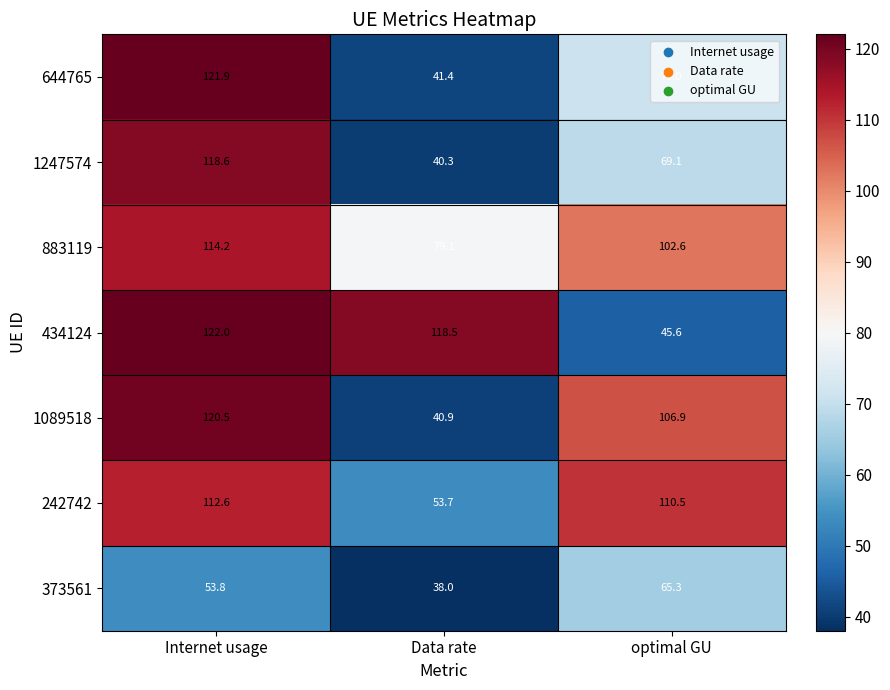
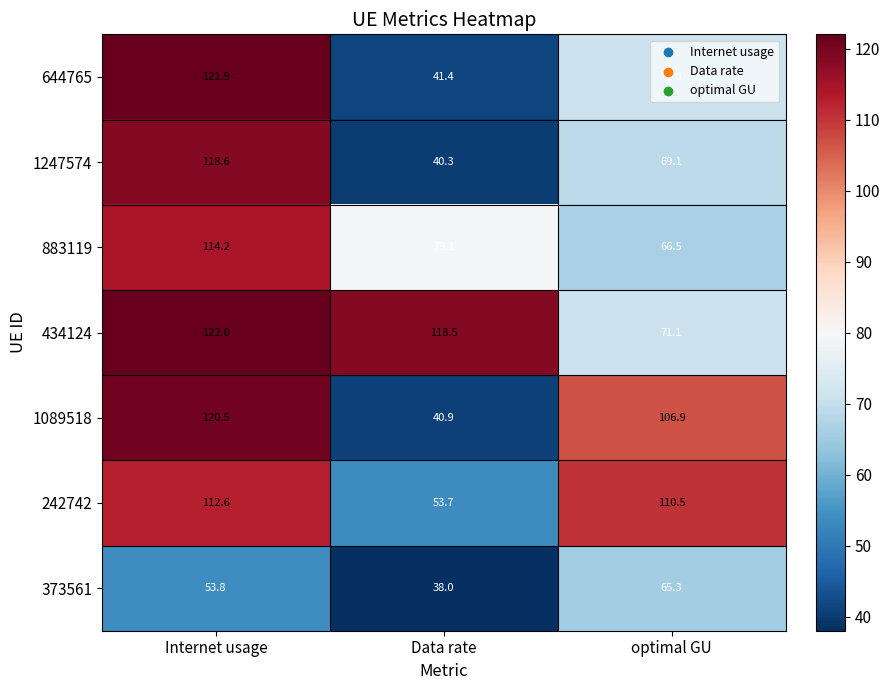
  {
    "644765": {
      "Internet usage": 121.9,
      "Data rate": 41.4
    },
    "1247574": {
      "Internet usage": 118.6,
      "Data rate": 40.3,
      "optimal GU": 69.1
    },
    "883119": {
      "Internet usage": 114.2,
-     "optimal GU": 102.6
+     "optimal GU": 66.5
    },
    "434124": {
      "Internet usage": 122.0,
      "Data rate": 118.5,
-     "optimal GU": 45.6
+     "optimal GU": 71.1
    },
    "1089518": {
      "Internet usage": 120.5,
      "Data rate": 40.9,
      "optimal GU": 106.9
    },
    "242742": {
      "Internet usage": 112.6,
      "Data rate": 53.7,
      "optimal GU": 110.5
    },
    "373561": {
      "Internet usage": 53.8,
      "Data rate": 38.0,
      "optimal GU": 65.3
    }
  }
